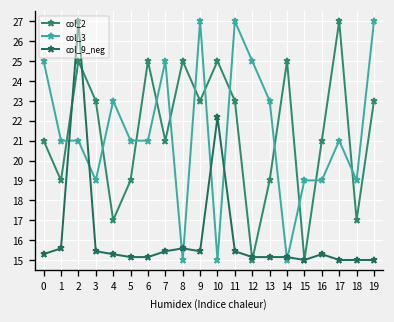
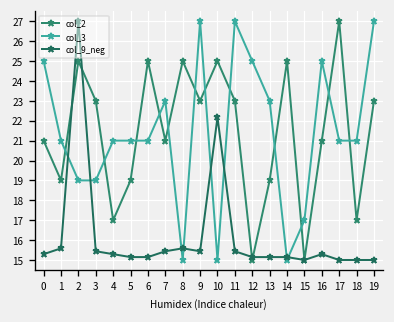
  {
    "col_3": {
      "0": 25.0,
      "1": 21.0,
-     "2": 21.0,
+     "2": 19.0,
      "3": 19.0,
-     "4": 23.0,
+     "4": 21.0,
      "5": 21.0,
      "6": 21.0,
-     "7": 25.0,
+     "7": 23.0,
      "8": 15.0,
      "9": 27.0,
      "10": 15.0,
      "11": 27.0,
      "12": 25.0,
      "13": 23.0,
-     "15": 19.0,
-     "16": 19.0,
+     "15": 17.0,
+     "16": 25.0,
      "17": 21.0,
-     "18": 19.0,
+     "18": 21.0,
      "19": 27.0
    }
  }
